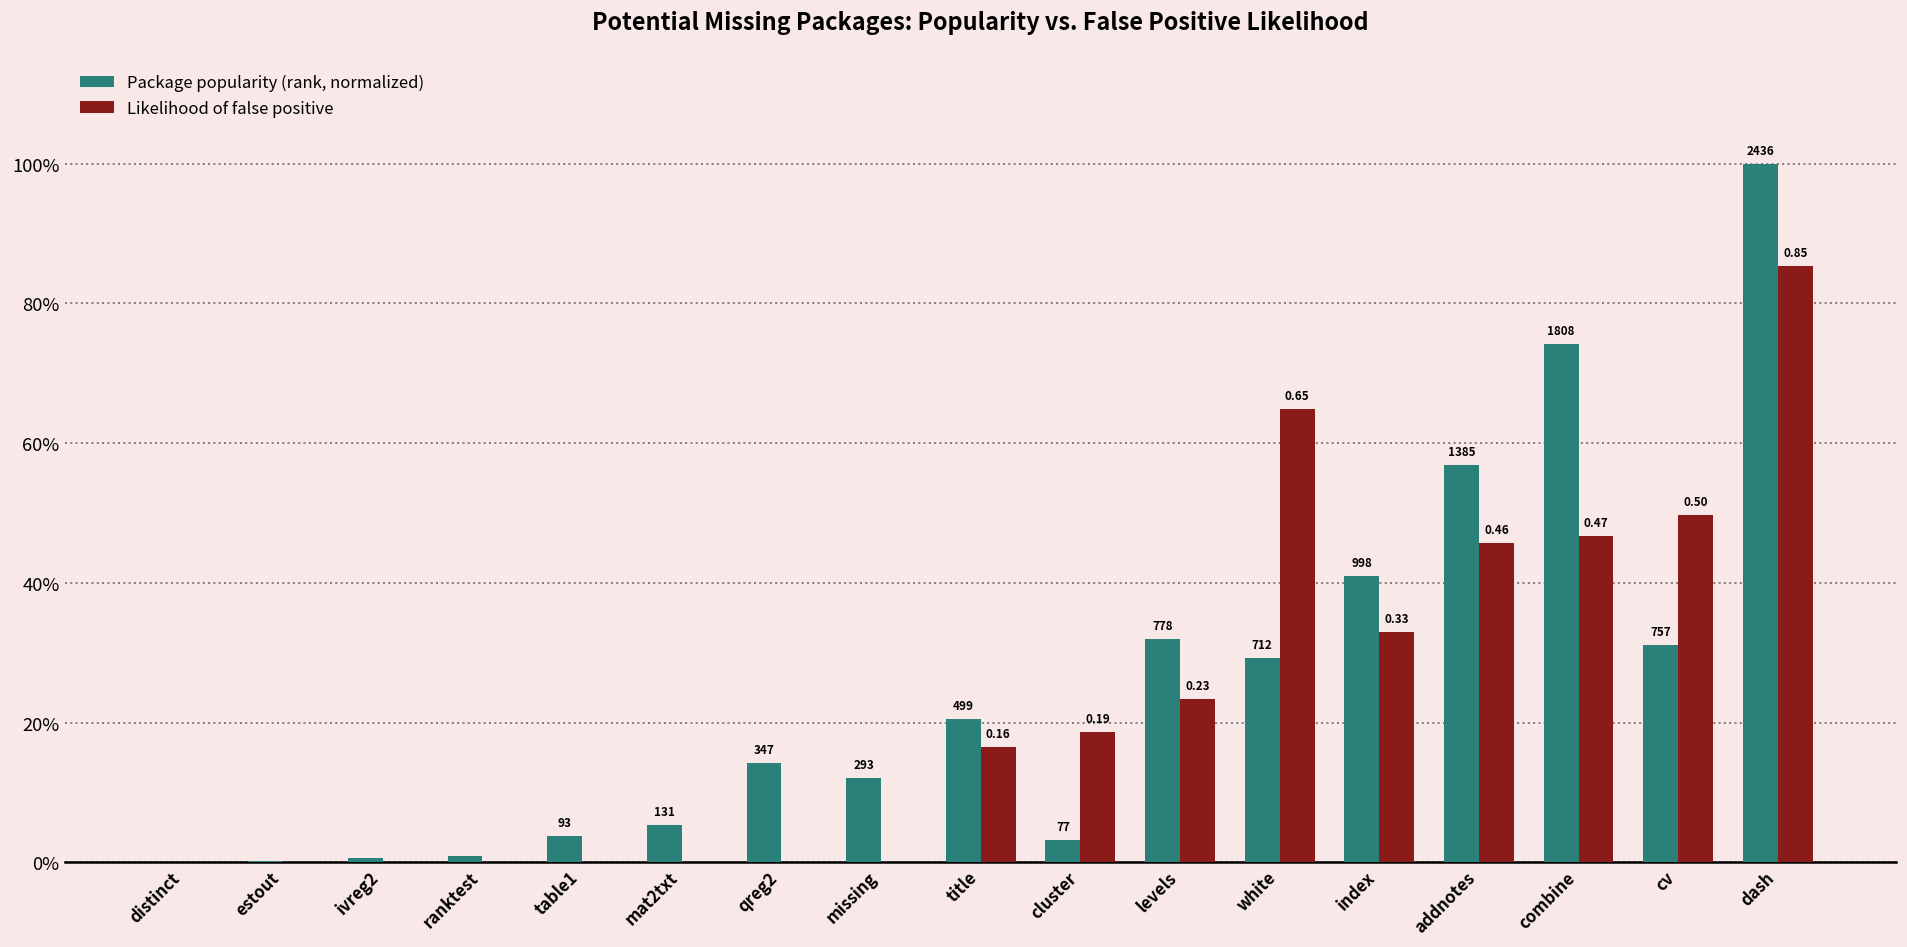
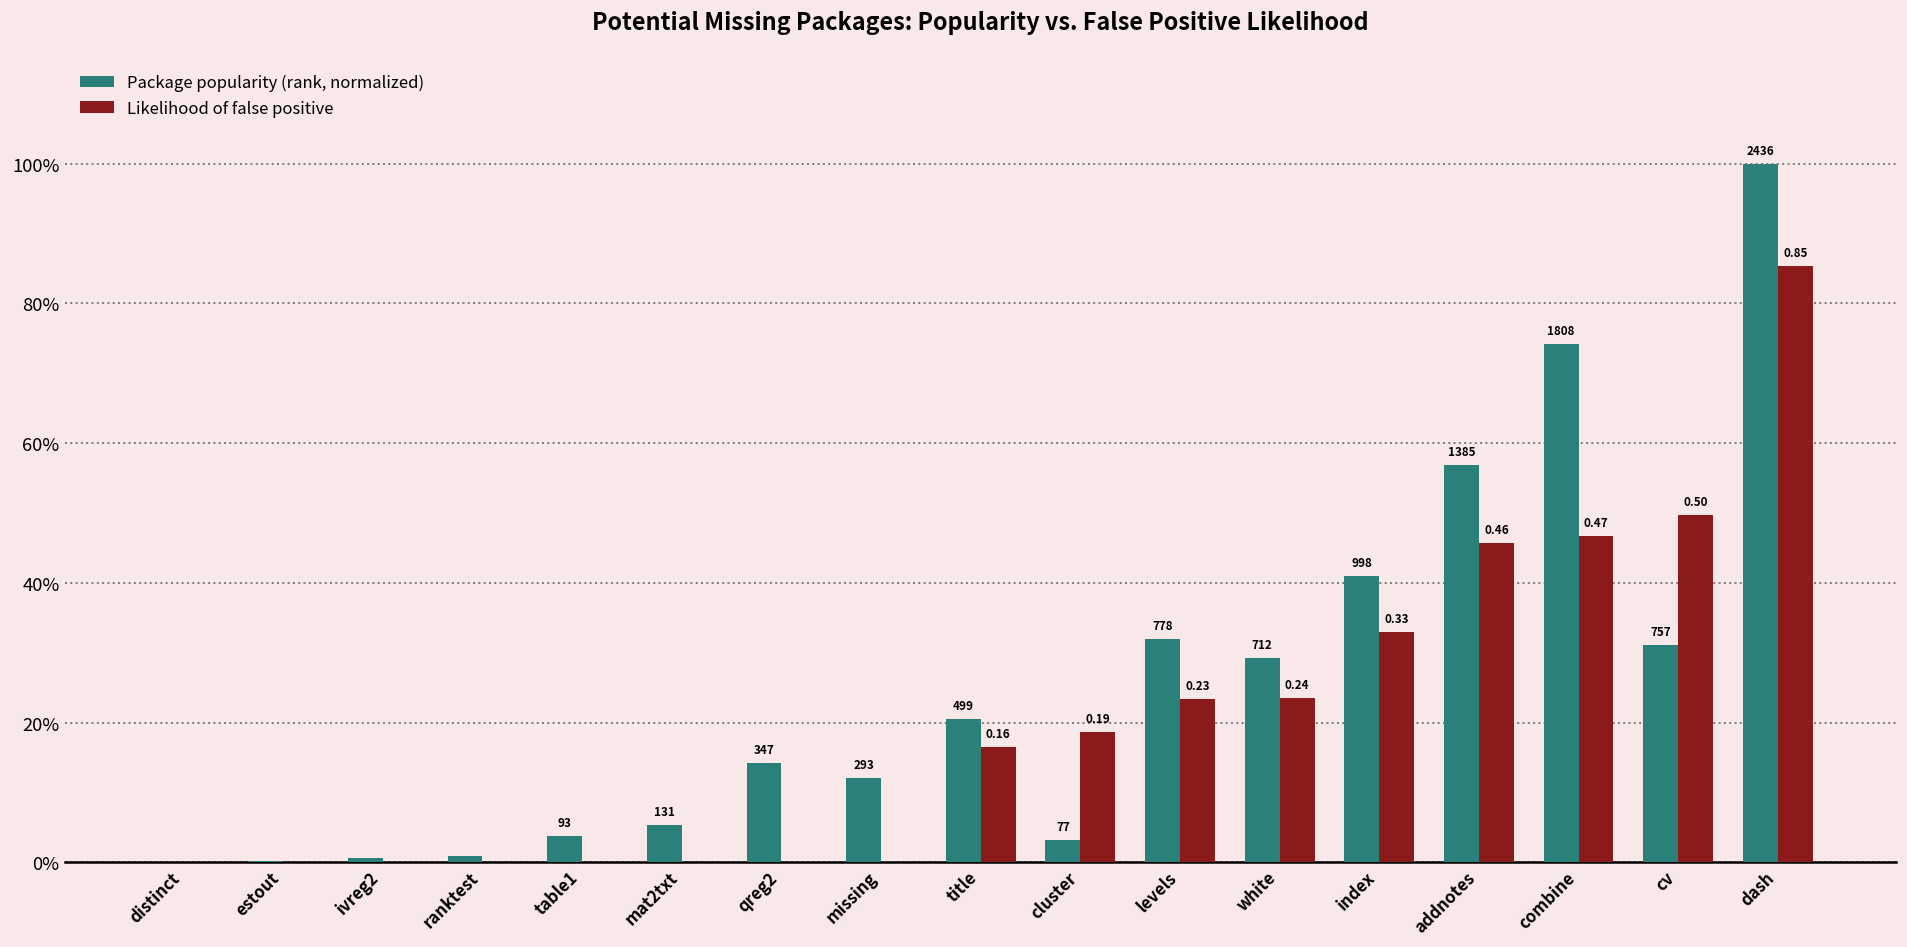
  {
    "Package popularity (rank, normalized)": {
      "ivreg2": "1%",
      "ranktest": "1%"
    },
    "Likelihood of false positive": {
      "title": "0.16",
      "cluster": "0.19",
      "levels": "0.23",
-     "white": "0.65",
+     "white": "0.24",
      "index": "0.33",
      "addnotes": "0.46",
      "combine": "0.47",
      "cv": "0.50",
      "dash": "0.85"
    }
  }
